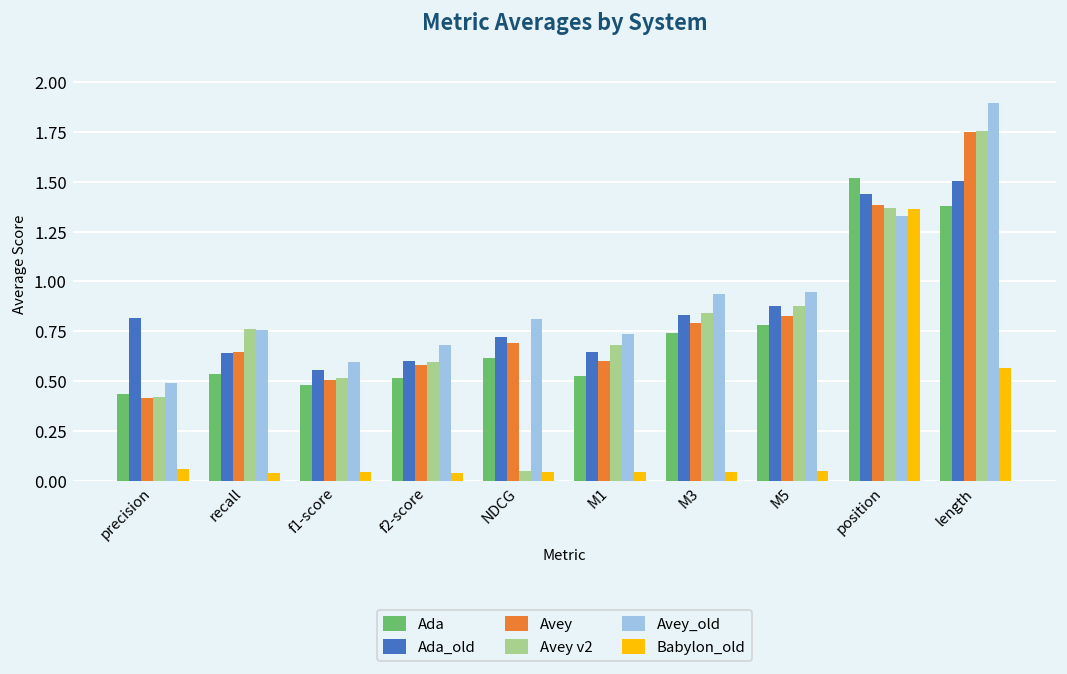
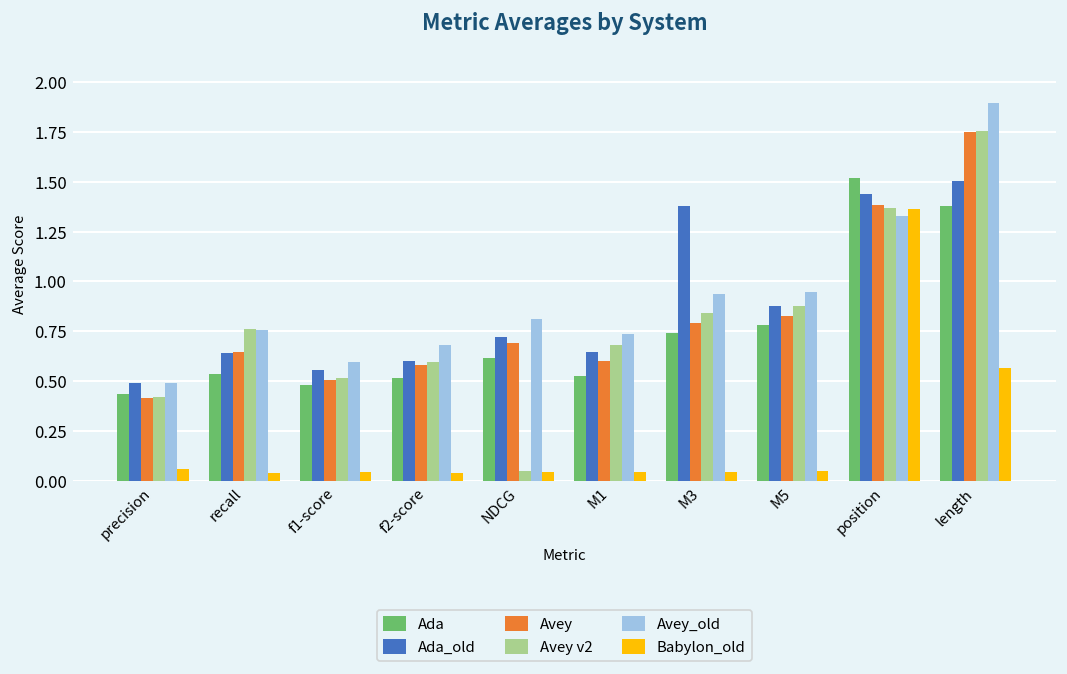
  {
    "Ada": {
      "precision": 0.44,
      "recall": 0.54,
      "f1-score": 0.48,
      "f2-score": 0.51,
      "NDCG": 0.61,
      "M1": 0.53,
      "M3": 0.74,
      "M5": 0.78,
      "position": 1.52,
      "length": 1.38
    },
    "Ada_old": {
-     "precision": 0.81,
+     "precision": 0.49,
      "recall": 0.64,
      "f1-score": 0.55,
      "f2-score": 0.60,
      "NDCG": 0.72,
      "M1": 0.64,
-     "M3": 0.83,
+     "M3": 1.38,
      "M5": 0.88,
      "position": 1.44,
      "length": 1.50
    },
    "Avey": {
      "precision": 0.42,
      "recall": 0.65,
      "f1-score": 0.51,
      "f2-score": 0.58,
      "NDCG": 0.69,
      "M1": 0.60,
      "M3": 0.79,
      "M5": 0.83,
      "position": 1.39,
      "length": 1.75
    },
    "Avey v2": {
      "precision": 0.42,
      "recall": 0.76,
      "f1-score": 0.52,
      "f2-score": 0.60,
      "NDCG": 0.05,
      "M1": 0.68,
      "M3": 0.84,
      "M5": 0.88,
      "position": 1.37,
      "length": 1.75
    },
    "Avey_old": {
      "precision": 0.49,
      "recall": 0.76,
      "f1-score": 0.60,
      "f2-score": 0.68,
      "NDCG": 0.81,
      "M1": 0.74,
      "M3": 0.94,
      "M5": 0.95,
      "position": 1.33,
      "length": 1.90
    },
    "Babylon_old": {
      "precision": 0.06,
      "recall": 0.04,
      "f1-score": 0.05,
      "f2-score": 0.04,
      "NDCG": 0.04,
      "M1": 0.04,
      "M3": 0.05,
      "M5": 0.05,
      "position": 1.36,
      "length": 0.57
    }
  }
